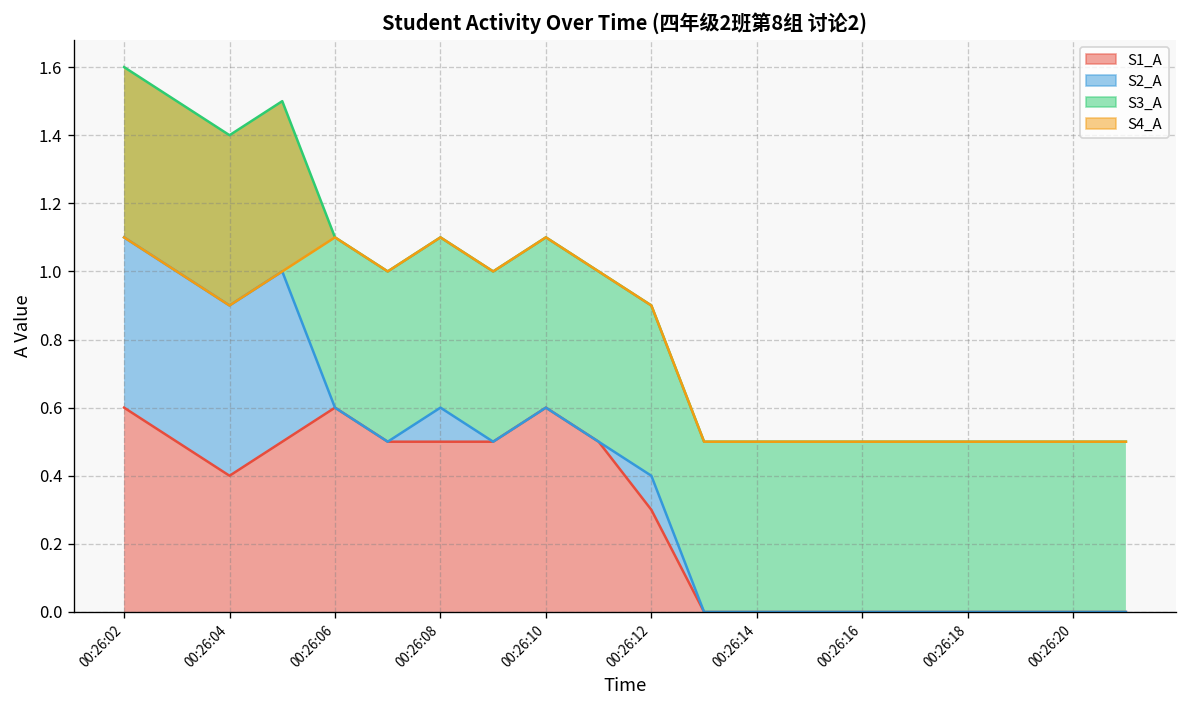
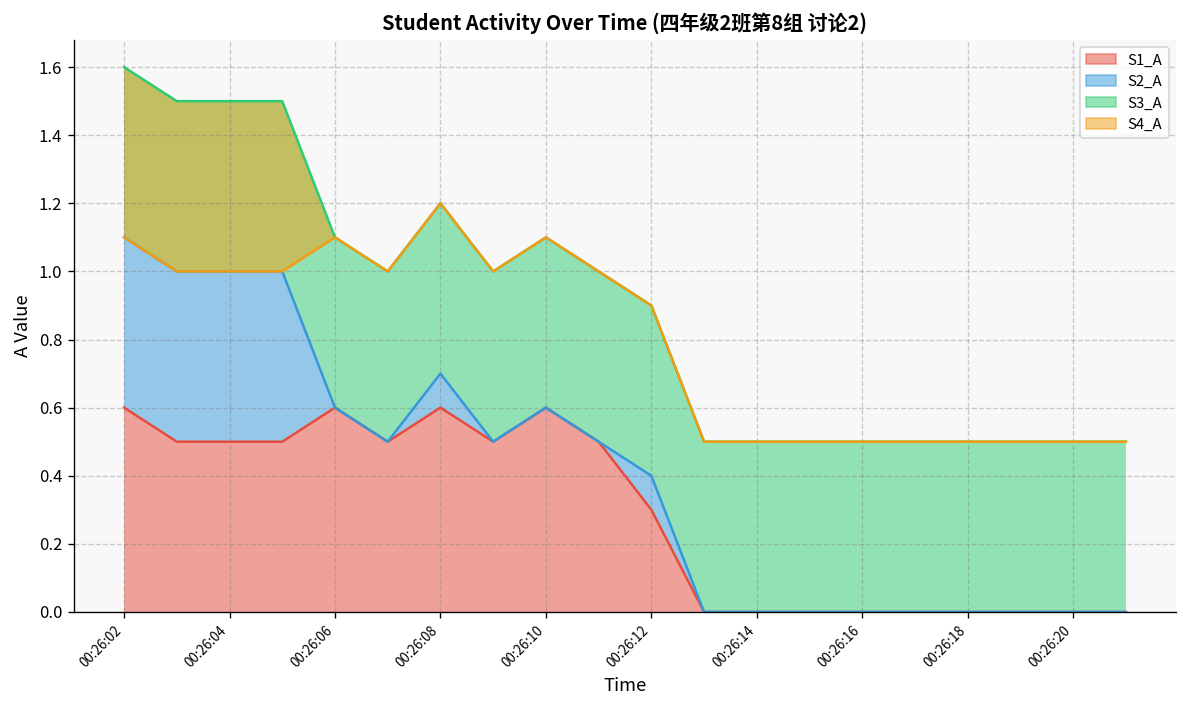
  {
    "S1_A": {
      "00:26:02": 0.6,
-     "00:26:04": 0.4,
-     "00:26:08": 0.5,
+     "00:26:04": 0.5,
+     "00:26:08": 0.6,
      "00:26:12": 0.3
    },
    "S2_A": {
      "00:26:08": 0.1,
      "00:26:12": 0.1
    }
  }
